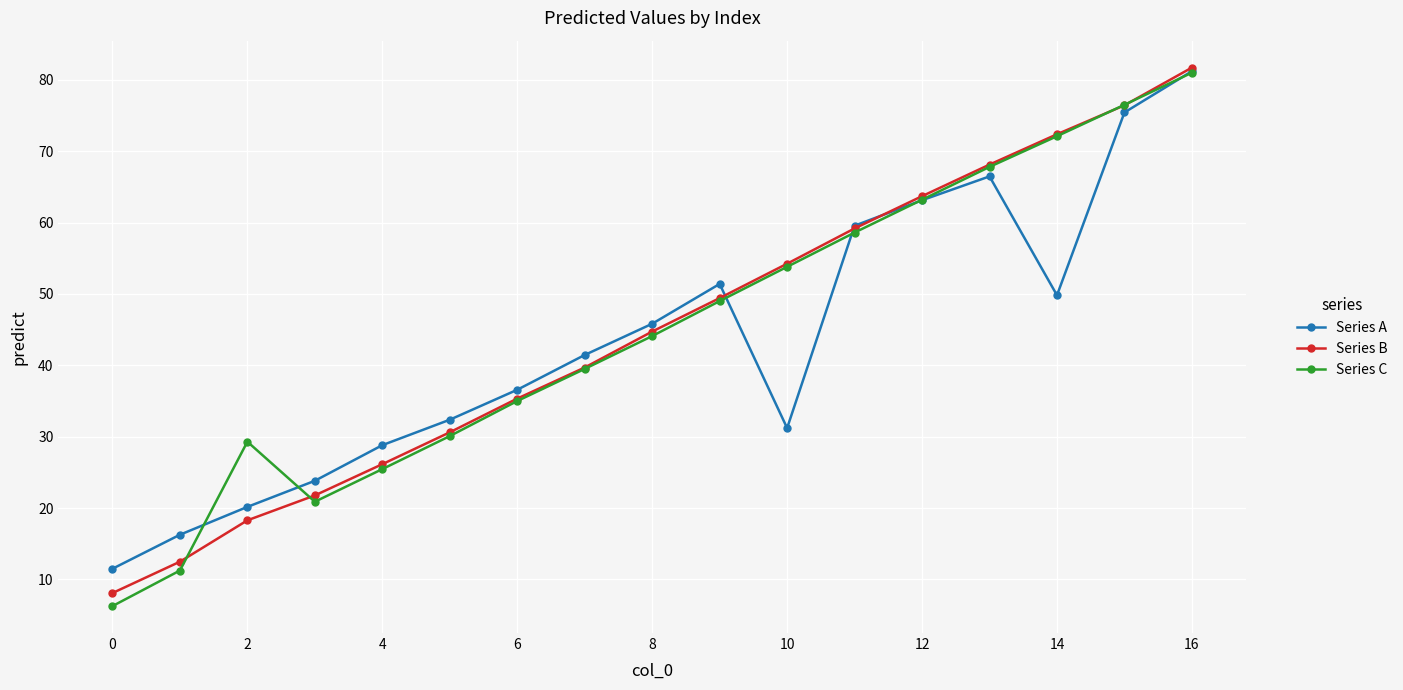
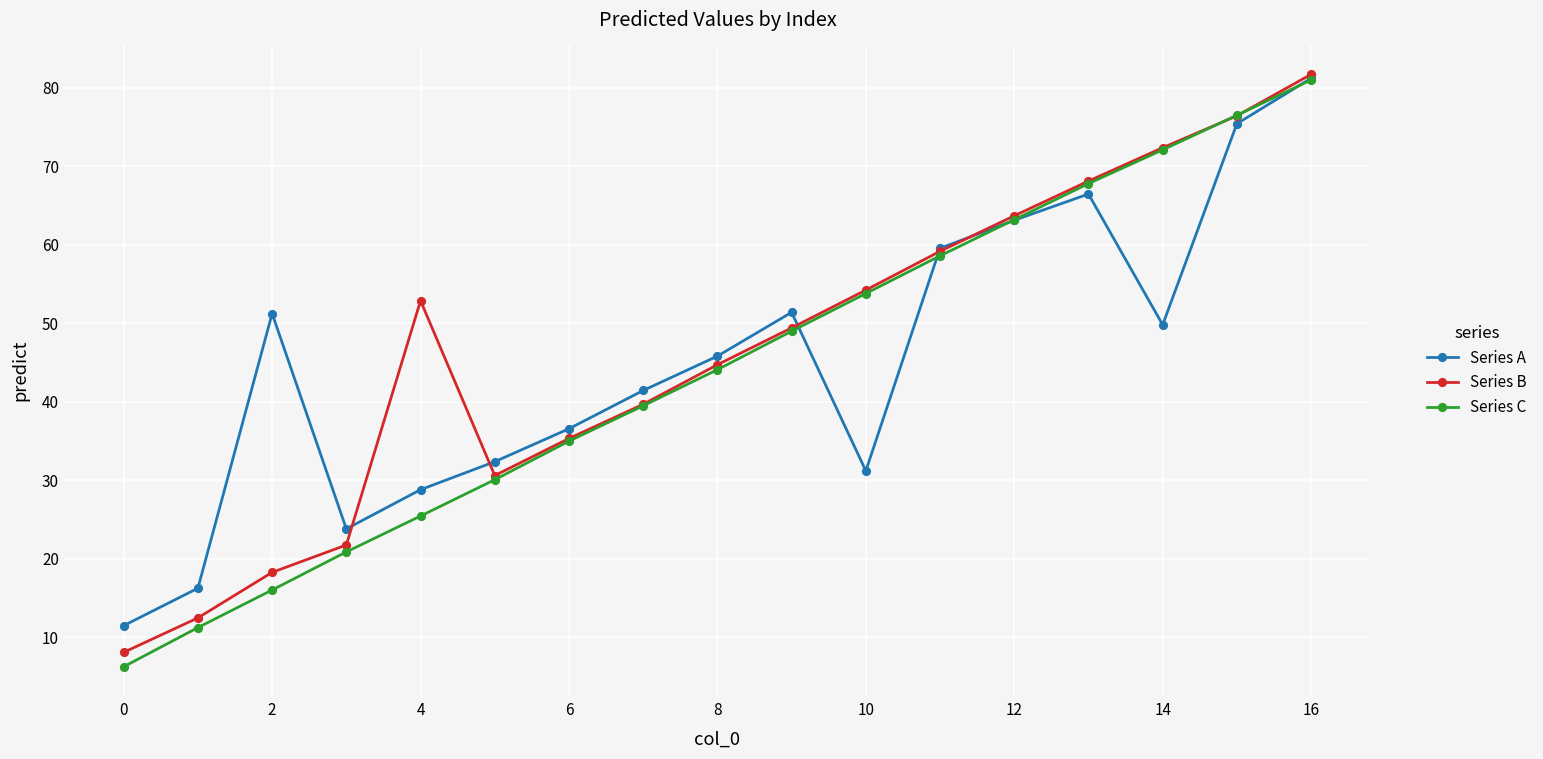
  {
    "Series A": {
      "0": 11,
-     "2": 20,
+     "2": 51,
      "4": 29,
      "6": 37,
      "8": 46,
      "10": 31,
      "14": 50
    },
    "Series B": {
      "0": 8,
      "2": 18,
-     "4": 26,
+     "4": 53,
      "8": 45,
      "10": 54,
      "12": 64,
      "16": 82
    },
    "Series C": {
      "0": 6,
-     "2": 29,
+     "2": 16,
      "4": 25,
      "8": 44,
      "10": 54
    }
  }
